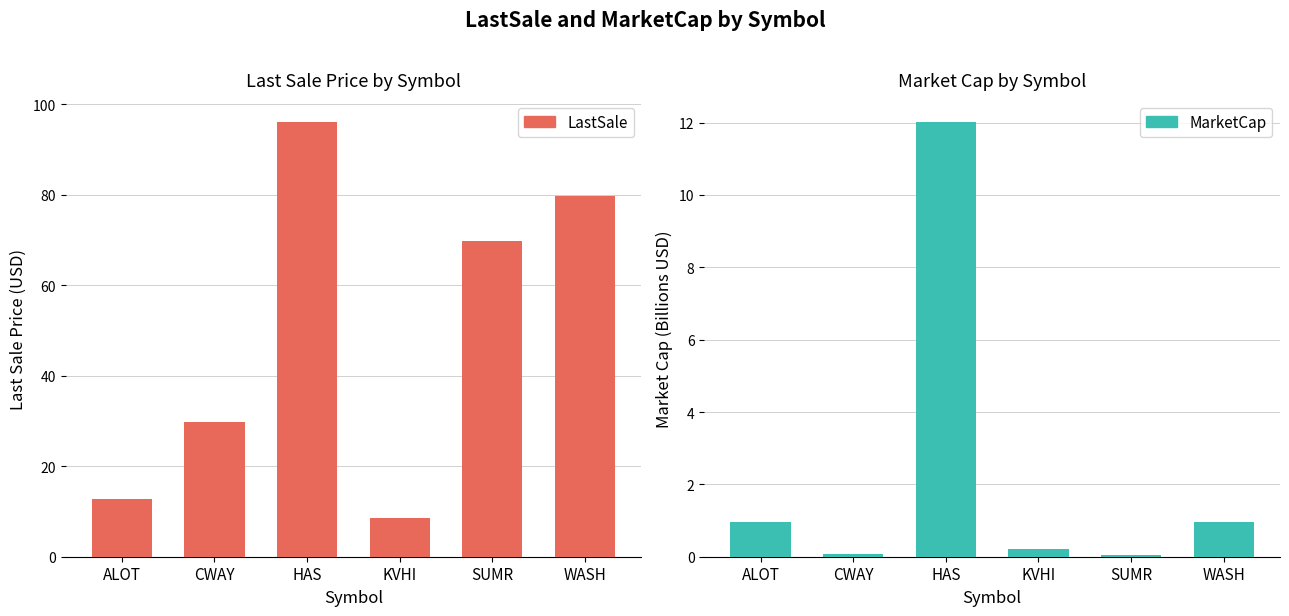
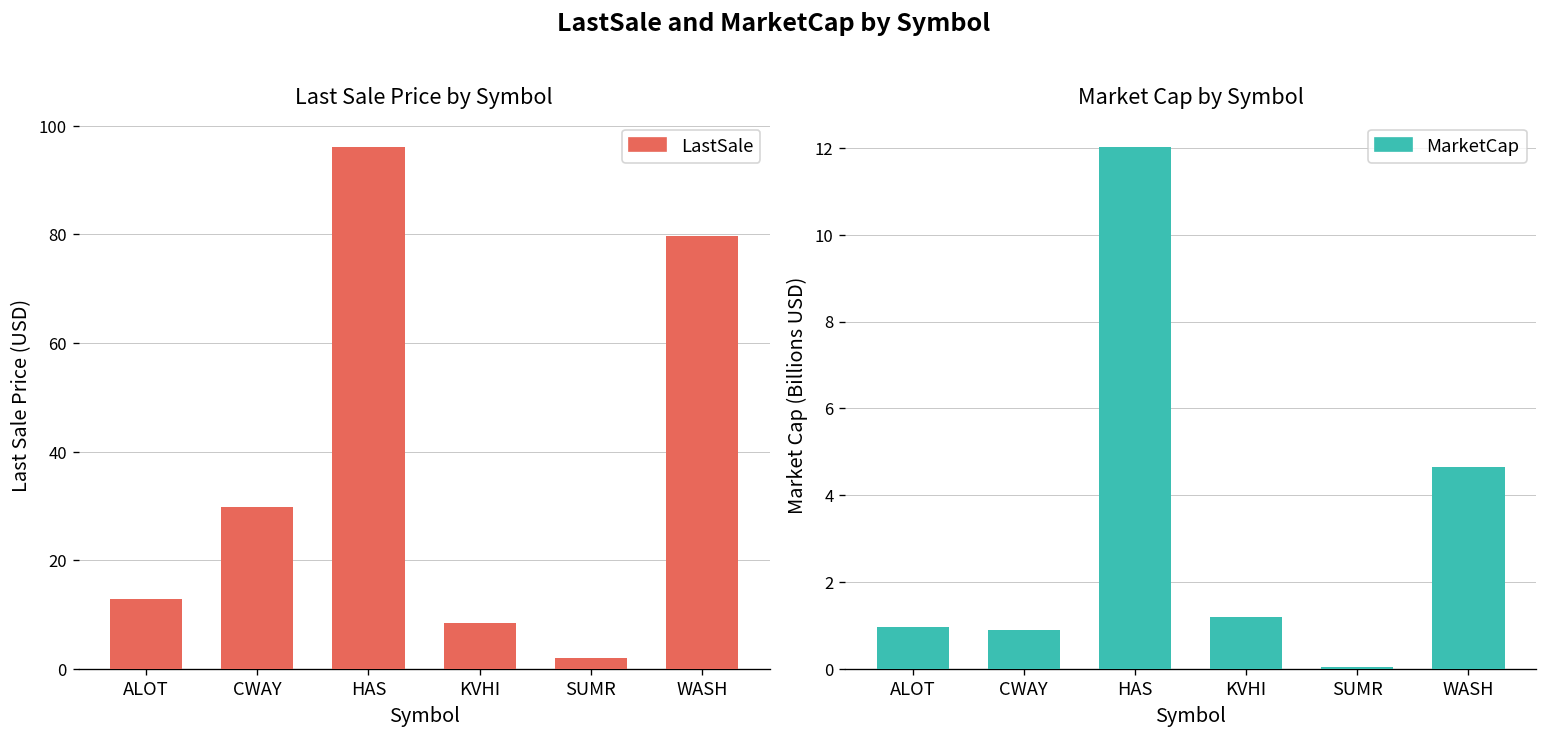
  {
    "Last Sale Price by Symbol": {
      "ALOT": 13,
      "CWAY": 30,
      "HAS": 96,
      "KVHI": 9,
-     "SUMR": 70,
+     "SUMR": 2,
      "WASH": 80
    },
    "Market Cap by Symbol": {
      "ALOT": 1.0,
-     "CWAY": 0.1,
+     "CWAY": 0.9,
      "HAS": 12.0,
-     "KVHI": 0.2,
-     "WASH": 1.0
+     "KVHI": 1.2,
+     "WASH": 4.6
    }
  }
